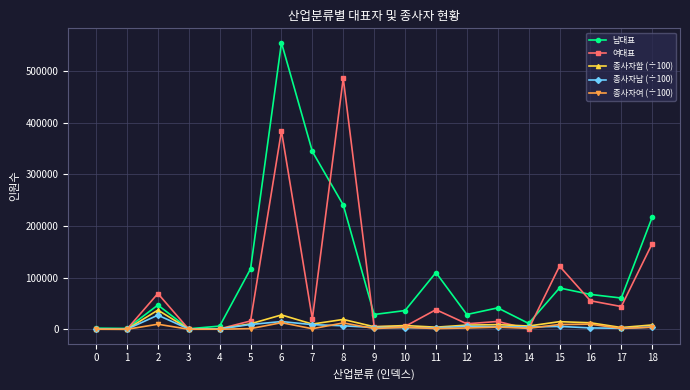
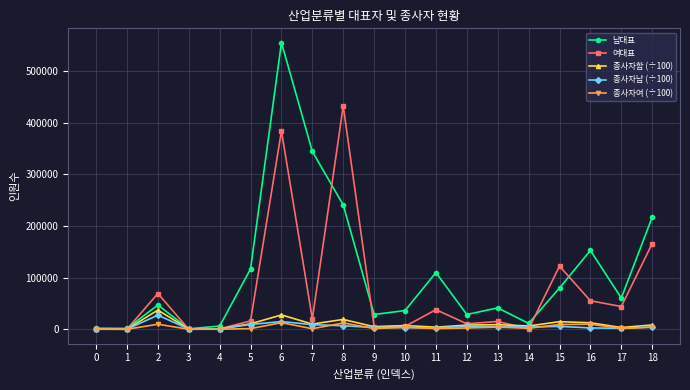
  {
    "남대표": {
      "2": 50000,
      "4": 10000,
      "5": 120000,
      "6": 560000,
      "7": 340000,
      "8": 240000,
      "9": 30000,
      "10": 40000,
      "11": 110000,
      "12": 30000,
      "13": 40000,
      "14": 10000,
      "15": 80000,
-     "16": 70000,
+     "16": 150000,
      "17": 60000,
      "18": 220000
    },
    "여대표": {
      "2": 70000,
      "5": 20000,
      "6": 380000,
      "7": 20000,
-     "8": 490000,
+     "8": 430000,
      "11": 40000,
      "13": 20000,
      "15": 120000,
      "16": 60000,
      "17": 40000,
      "18": 170000
    },
    "종사자남 (÷100)": {
      "2": 30000,
      "8": 10000,
      "16": 0
    }
  }
